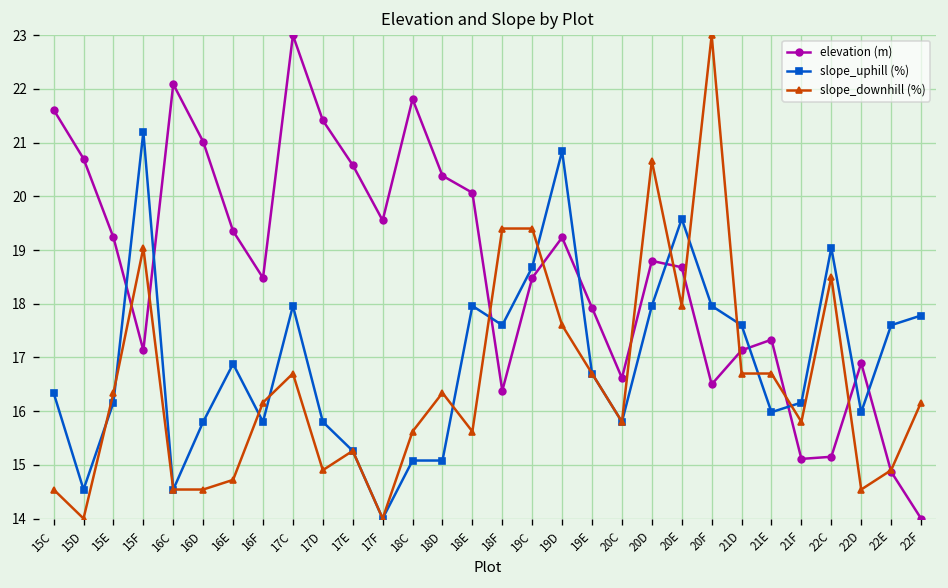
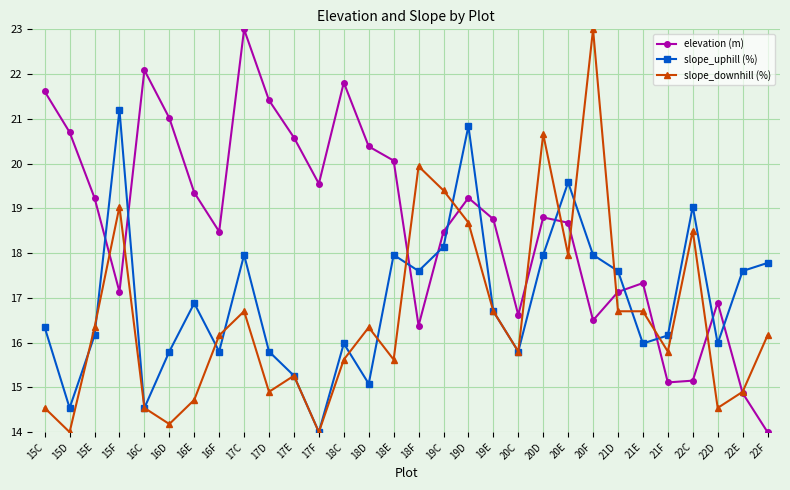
  {
    "elevation (m)": {
      "15C": 21.6,
      "15D": 20.7,
      "15E": 19.2,
      "15F": 17.1,
      "16C": 22.1,
      "16D": 21.0,
      "16E": 19.4,
      "16F": 18.5,
      "17C": 23.0,
      "17D": 21.4,
      "17E": 20.6,
      "17F": 19.6,
      "18C": 21.8,
      "18D": 20.4,
      "18E": 20.1,
      "18F": 16.4,
      "19C": 18.5,
      "19D": 19.2,
-     "19E": 17.9,
+     "19E": 18.8,
      "20C": 16.6,
      "20D": 18.8,
      "20E": 18.7,
      "20F": 16.5,
      "21D": 17.1,
      "21E": 17.3,
      "21F": 15.1,
      "22C": 15.1,
      "22D": 16.9,
      "22F": 14.0
    },
    "slope_uphill (%)": {
      "15C": 16.3,
      "15D": 14.5,
      "15E": 16.2,
      "15F": 21.2,
      "16D": 15.8,
      "16E": 16.9,
      "16F": 15.8,
      "17C": 18.0,
      "17D": 15.8,
-     "18C": 15.1,
+     "18C": 16.0,
      "18D": 15.1,
      "18E": 18.0,
      "18F": 17.6,
-     "19C": 18.7,
+     "19C": 18.1,
      "19D": 20.8,
      "20D": 18.0,
      "20E": 19.6,
      "20F": 18.0,
      "21D": 17.6,
      "21E": 16.0,
      "21F": 16.2,
      "22C": 19.0,
      "22D": 16.0,
      "22E": 17.6,
      "22F": 17.8
    },
    "slope_downhill (%)": {
      "15C": 14.5,
      "15D": 14.0,
      "15E": 16.3,
      "15F": 19.0,
-     "16D": 14.5,
+     "16D": 14.2,
      "16E": 14.7,
      "16F": 16.2,
      "17C": 16.7,
      "17D": 14.9,
      "18C": 15.6,
      "18D": 16.3,
      "18E": 15.6,
-     "18F": 19.4,
+     "18F": 19.9,
      "19C": 19.4,
-     "19D": 17.6,
+     "19D": 18.7,
      "20D": 20.7,
      "20E": 18.0,
      "20F": 23.0,
      "21D": 16.7,
      "21E": 16.7,
      "21F": 15.8,
      "22C": 18.5,
      "22D": 14.5,
      "22F": 16.2
    }
  }
